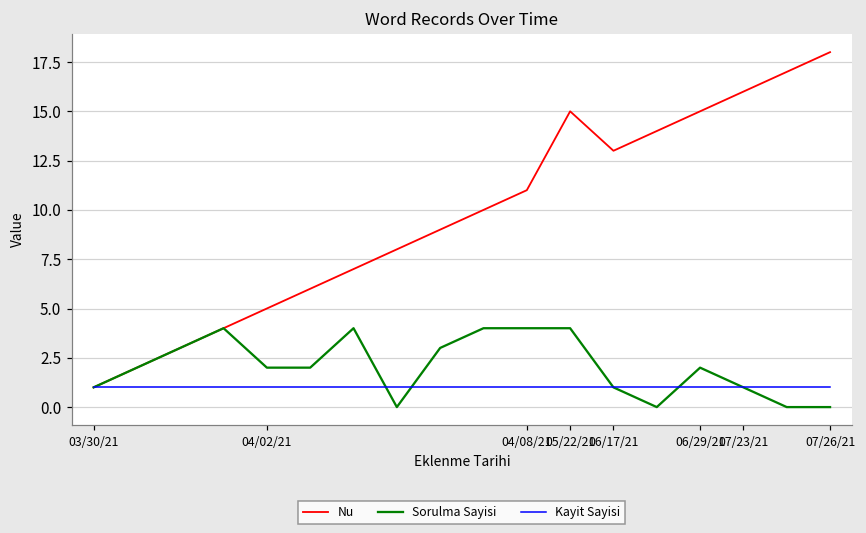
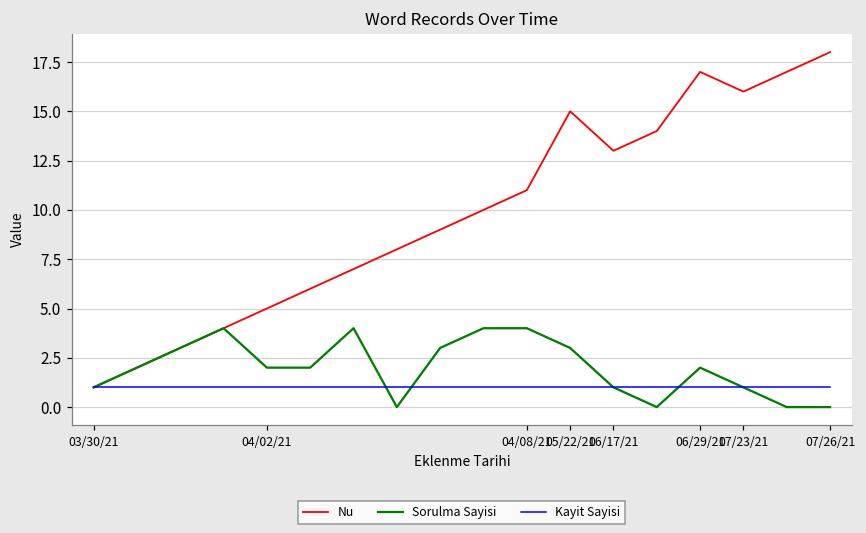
  {
    "Nu": {
      "04/08/21": 11,
      "05/22/21": 15,
-     "06/29/21": 15,
+     "06/29/21": 17,
      "07/26/21": 18
    },
    "Sorulma Sayisi": {
      "04/08/21": 4,
-     "05/22/21": 4,
+     "05/22/21": 3,
      "06/29/21": 2,
      "07/26/21": 0
    },
    "Kayit Sayisi": {
      "04/08/21": 1,
      "05/22/21": 1,
      "06/29/21": 1,
      "07/26/21": 1
    }
  }
